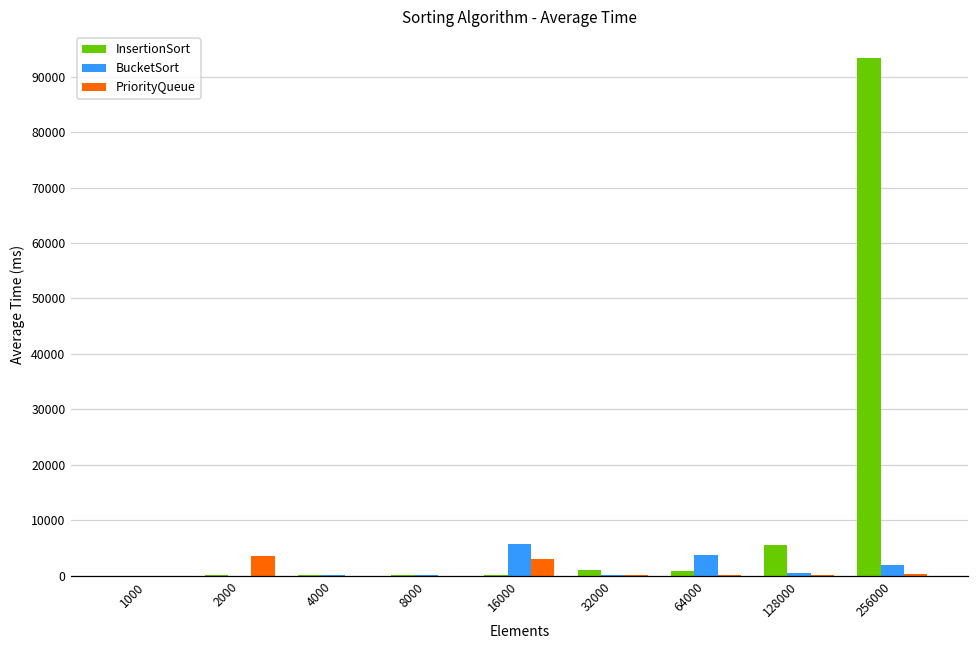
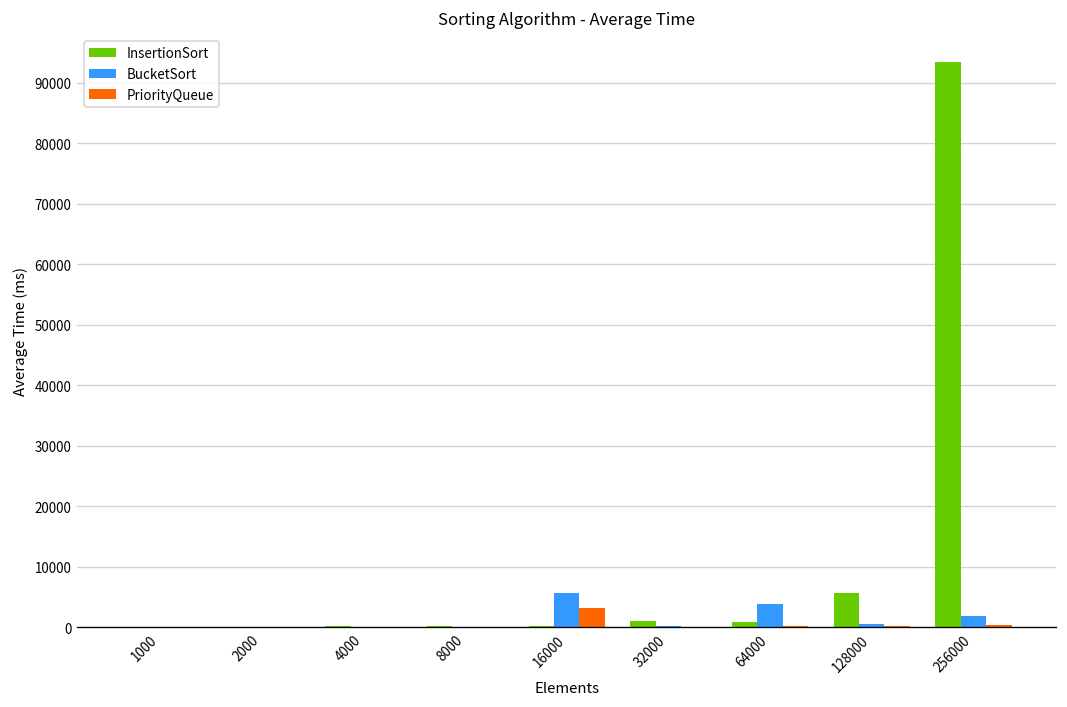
  {
    "InsertionSort": {
      "32000": 1000,
      "64000": 1000,
      "128000": 6000,
      "256000": 93000
    },
    "BucketSort": {
      "16000": 6000,
      "64000": 4000,
      "256000": 2000
    },
    "PriorityQueue": {
-     "2000": 4000,
+     "2000": 0,
      "16000": 3000
    }
  }
